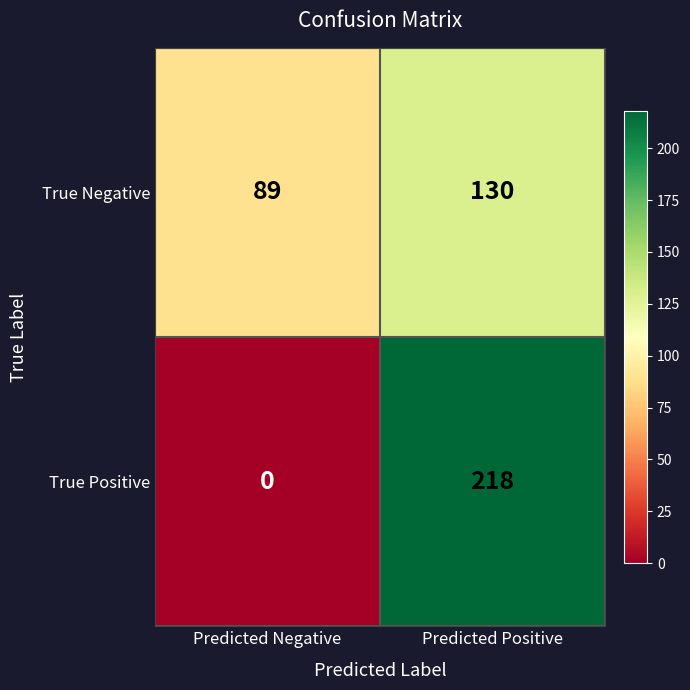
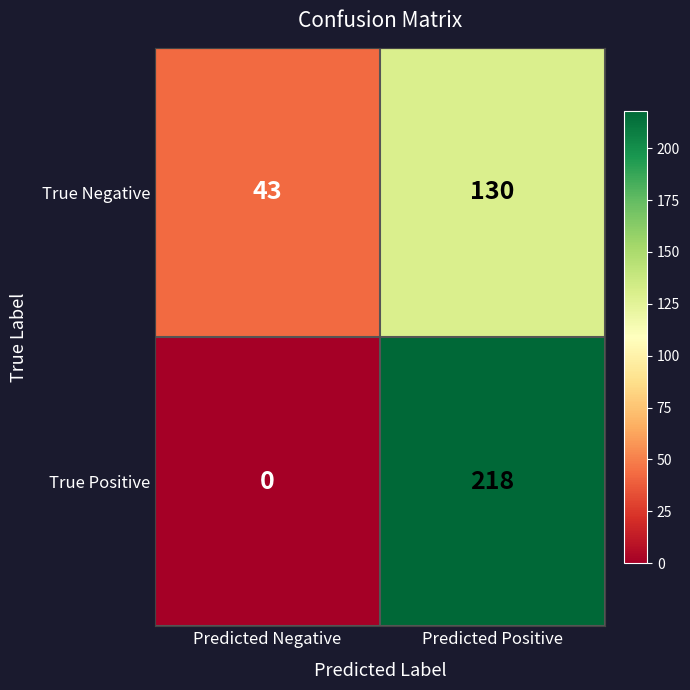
  {
    "True Negative": {
-     "Predicted Negative": 89,
+     "Predicted Negative": 43,
      "Predicted Positive": 130
    },
    "True Positive": {
      "Predicted Negative": 0,
      "Predicted Positive": 218
    }
  }
